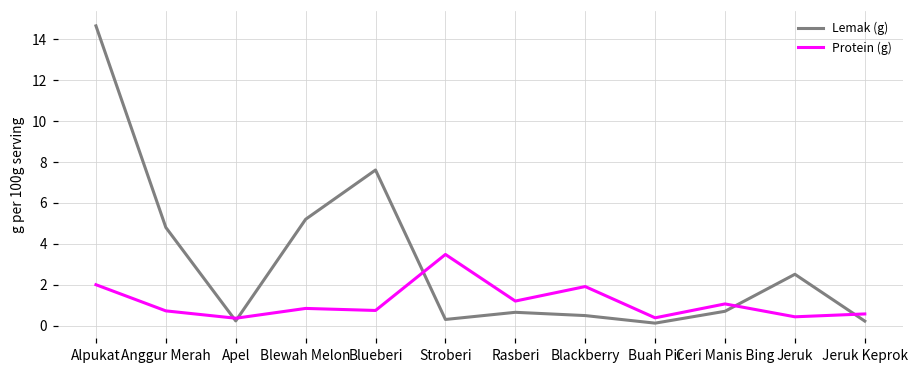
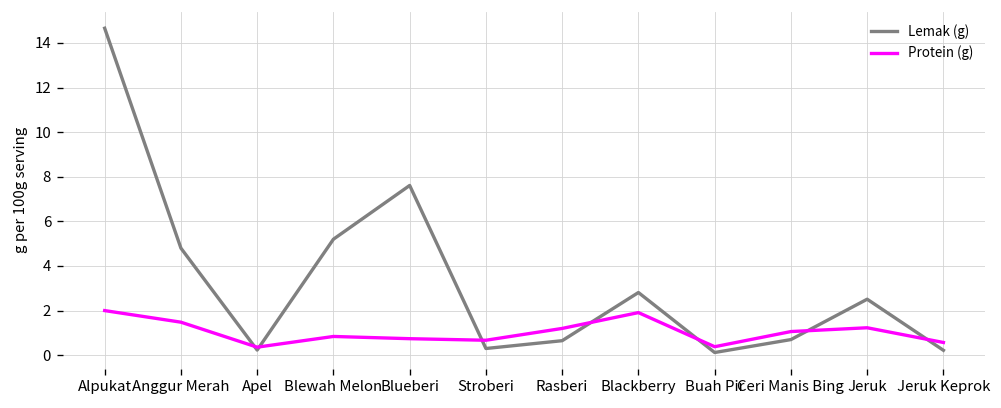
  {
    "Lemak (g)": {
      "Alpukat": 14.7,
      "Anggur Merah": 4.8,
      "Blewah Melon": 5.2,
      "Blueberi": 7.6,
      "Stroberi": 0.3,
      "Rasberi": 0.7,
-     "Blackberry": 0.5,
+     "Blackberry": 2.8,
      "Buah Pir": 0.1,
      "Ceri Manis Bing": 0.7,
      "Jeruk": 2.5,
      "Jeruk Keprok": 0.2
    },
    "Protein (g)": {
      "Alpukat": 2.0,
-     "Anggur Merah": 0.7,
+     "Anggur Merah": 1.5,
      "Blewah Melon": 0.8,
      "Blueberi": 0.7,
-     "Stroberi": 3.5,
+     "Stroberi": 0.7,
      "Rasberi": 1.2,
      "Blackberry": 1.9,
      "Buah Pir": 0.4,
      "Ceri Manis Bing": 1.1,
-     "Jeruk": 0.4,
+     "Jeruk": 1.2,
      "Jeruk Keprok": 0.6
    }
  }
